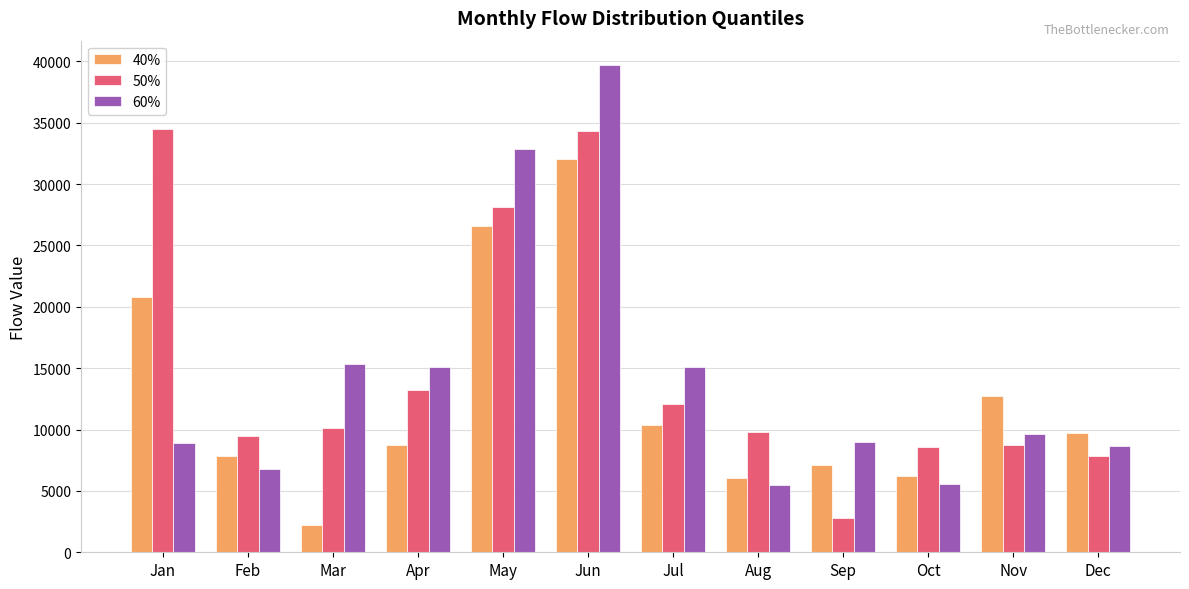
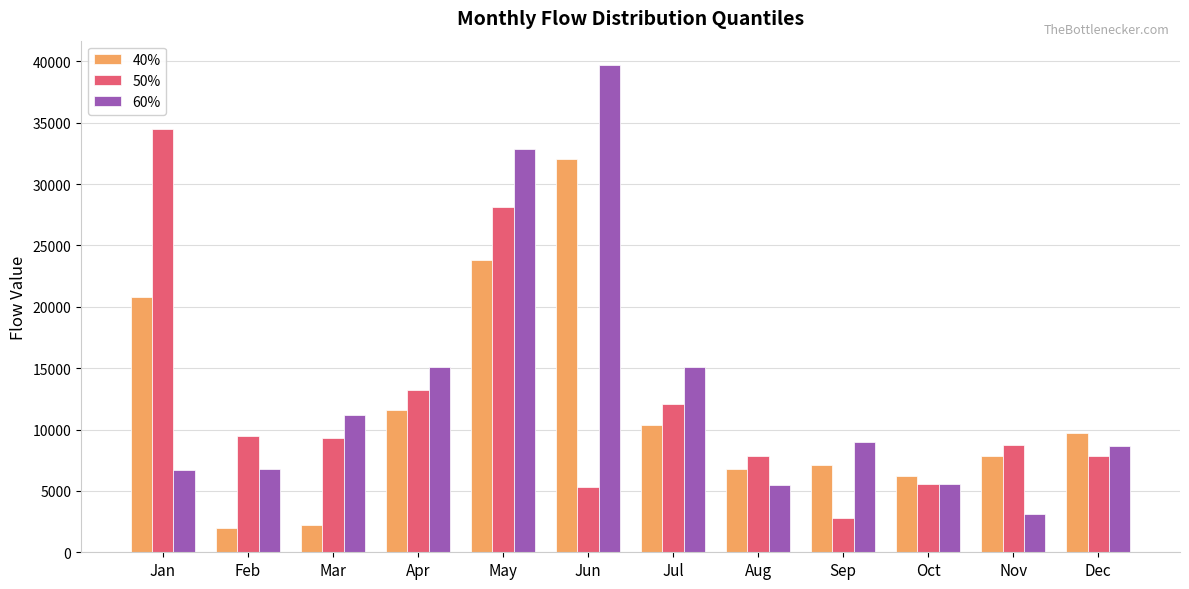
  {
    "40%": {
      "Jan": 20800,
-     "Feb": 7800,
+     "Feb": 2000,
      "Mar": 2200,
-     "Apr": 8700,
-     "May": 26600,
+     "Apr": 11600,
+     "May": 23900,
      "Jun": 32100,
      "Jul": 10400,
-     "Aug": 6100,
+     "Aug": 6800,
      "Sep": 7100,
      "Oct": 6200,
-     "Nov": 12700,
+     "Nov": 7900,
      "Dec": 9700
    },
    "50%": {
      "Jan": 34500,
      "Feb": 9500,
-     "Mar": 10100,
+     "Mar": 9300,
      "Apr": 13200,
      "May": 28100,
-     "Jun": 34300,
+     "Jun": 5400,
      "Jul": 12100,
-     "Aug": 9800,
+     "Aug": 7900,
      "Sep": 2800,
-     "Oct": 8500,
+     "Oct": 5600,
      "Nov": 8700,
      "Dec": 7800
    },
    "60%": {
-     "Jan": 8900,
+     "Jan": 6700,
      "Feb": 6800,
-     "Mar": 15300,
+     "Mar": 11200,
      "Apr": 15100,
      "May": 32800,
      "Jun": 39700,
      "Jul": 15100,
      "Aug": 5500,
      "Sep": 9000,
      "Oct": 5600,
-     "Nov": 9600,
+     "Nov": 3100,
      "Dec": 8700
    }
  }
